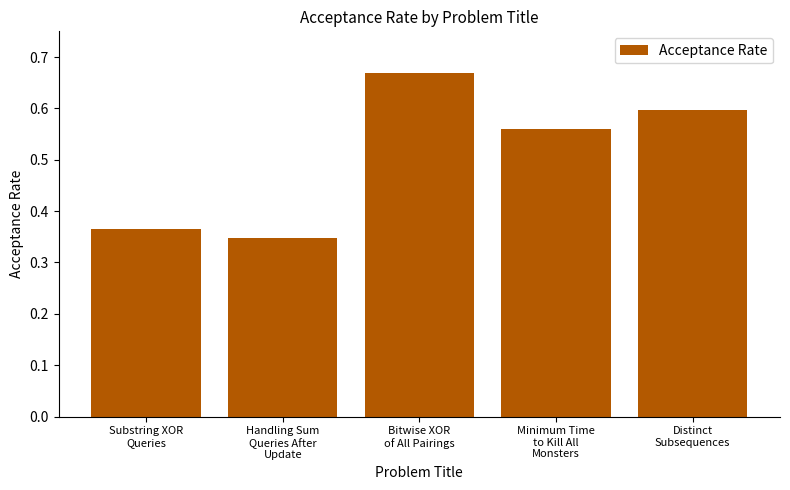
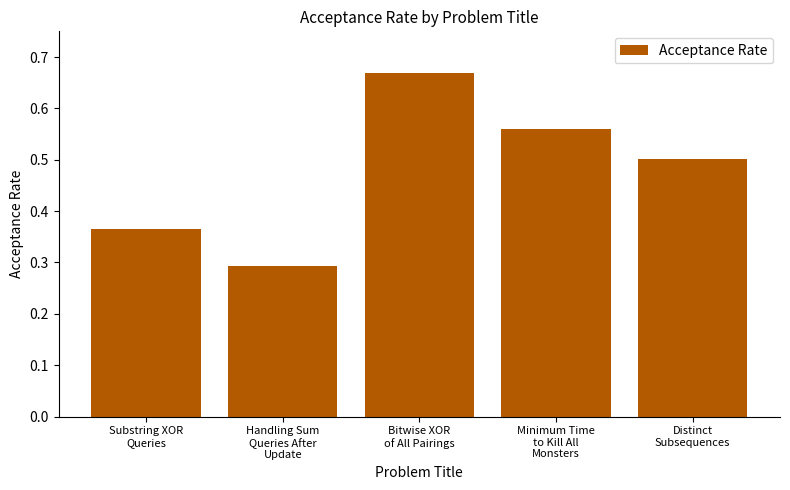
  {
    "Substring XOR Queries": 0.36,
-   "Handling Sum Queries After Update": 0.35,
+   "Handling Sum Queries After Update": 0.29,
    "Bitwise XOR of All Pairings": 0.67,
    "Minimum Time to Kill All Monsters": 0.56,
-   "Distinct Subsequences": 0.60
+   "Distinct Subsequences": 0.50
  }
